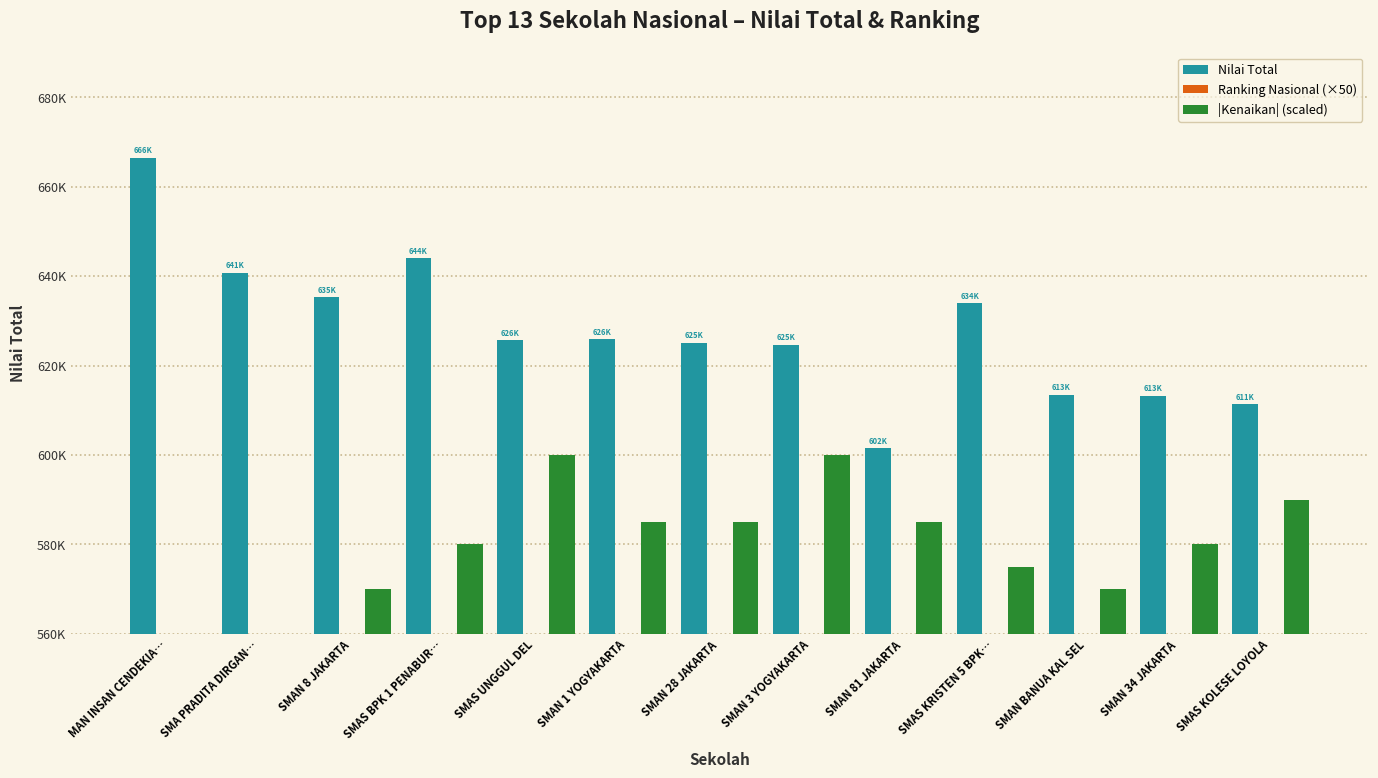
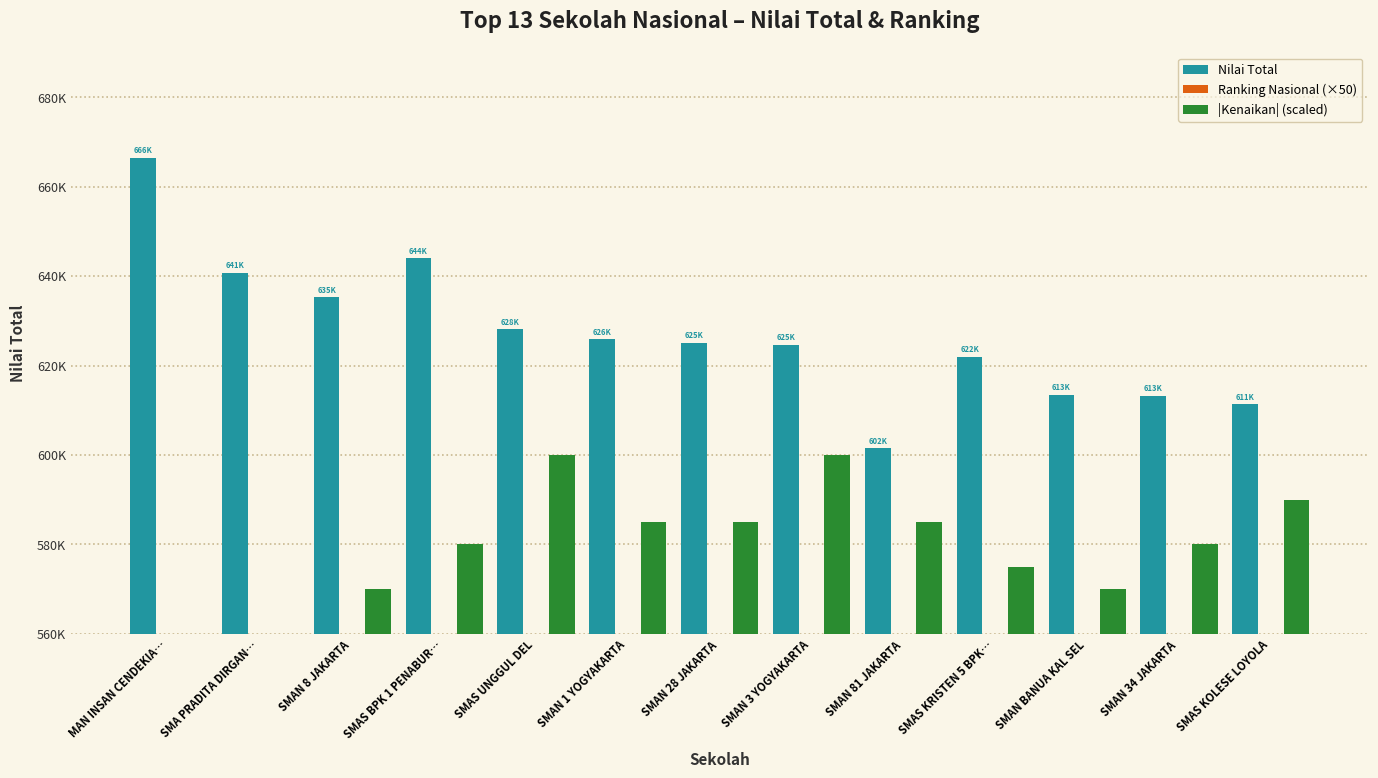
  {
    "Nilai Total": {
      "MAN INSAN CENDEKIA…": "666K",
      "SMA PRADITA DIRGAN…": "641K",
      "SMAN 8 JAKARTA": "635K",
      "SMAS BPK 1 PENABUR…": "644K",
-     "SMAS UNGGUL DEL": "626K",
+     "SMAS UNGGUL DEL": "628K",
      "SMAN 1 YOGYAKARTA": "626K",
      "SMAN 28 JAKARTA": "625K",
      "SMAN 3 YOGYAKARTA": "625K",
      "SMAN 81 JAKARTA": "602K",
-     "SMAS KRISTEN 5 BPK…": "634K",
+     "SMAS KRISTEN 5 BPK…": "622K",
      "SMAN BANUA KAL SEL": "613K",
      "SMAN 34 JAKARTA": "613K",
      "SMAS KOLESE LOYOLA": "611K"
    },
    "|Kenaikan| (scaled)": {
      "MAN INSAN CENDEKIA…": "560000",
      "SMA PRADITA DIRGAN…": "560000",
      "SMAN 8 JAKARTA": "570000",
      "SMAS BPK 1 PENABUR…": "580000",
      "SMAS UNGGUL DEL": "600000",
      "SMAN 1 YOGYAKARTA": "585000",
      "SMAN 28 JAKARTA": "585000",
      "SMAN 3 YOGYAKARTA": "600000",
      "SMAN 81 JAKARTA": "585000",
      "SMAS KRISTEN 5 BPK…": "575000",
      "SMAN BANUA KAL SEL": "570000",
      "SMAN 34 JAKARTA": "580000",
      "SMAS KOLESE LOYOLA": "590000"
    }
  }
